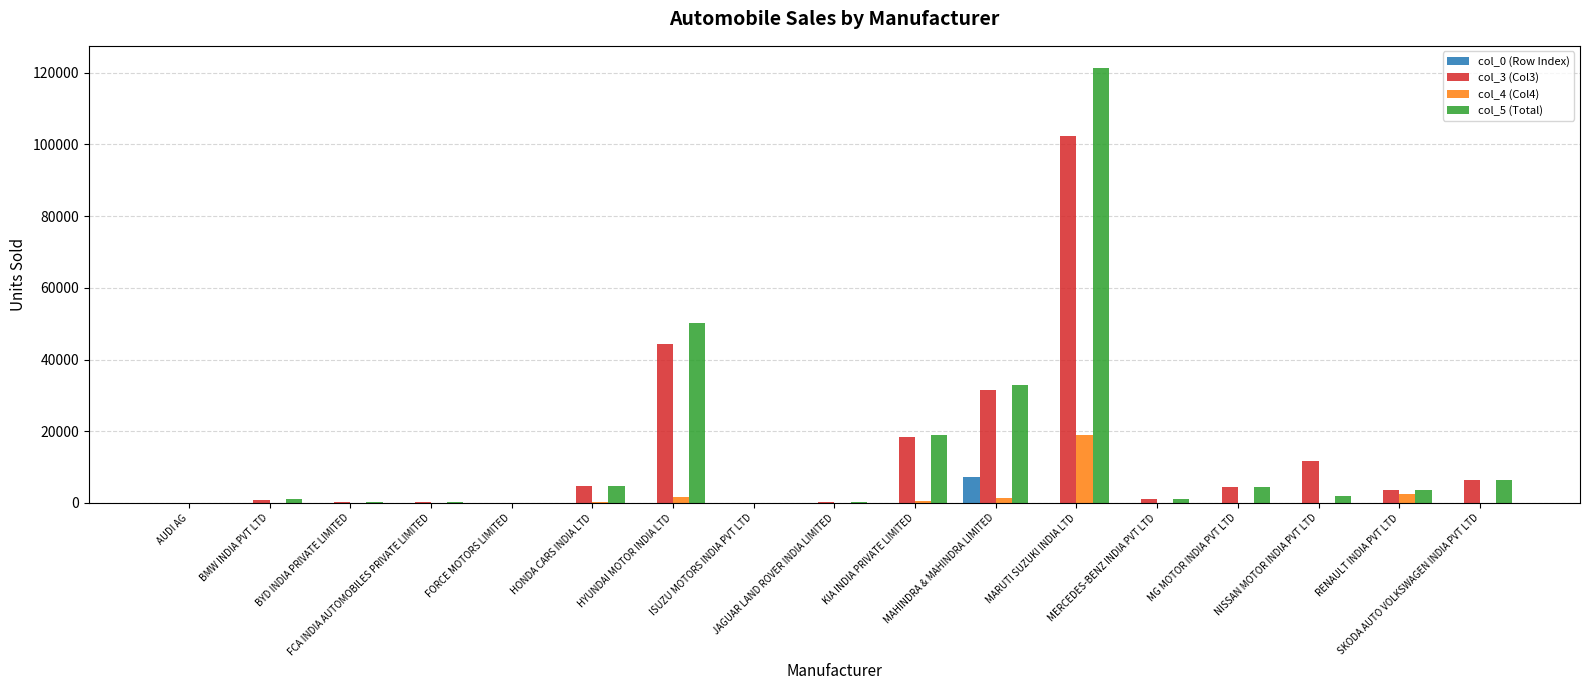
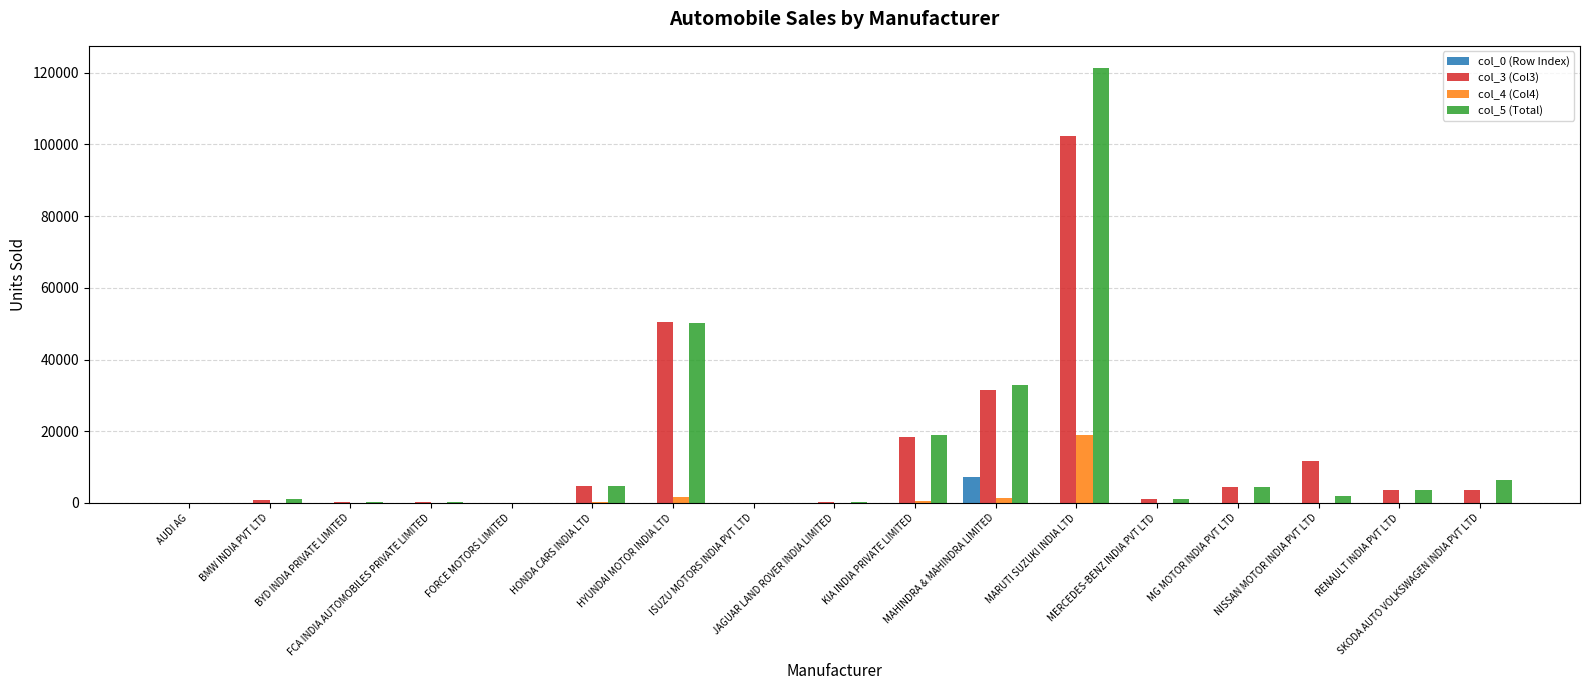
  {
    "col_0 (Row Index)": {
      "MAHINDRA & MAHINDRA LIMITED": 7000
    },
    "col_3 (Col3)": {
      "BMW INDIA PVT LTD": 1000,
      "HONDA CARS INDIA LTD": 5000,
-     "HYUNDAI MOTOR INDIA LTD": 44000,
+     "HYUNDAI MOTOR INDIA LTD": 50000,
      "KIA INDIA PRIVATE LIMITED": 18000,
      "MAHINDRA & MAHINDRA LIMITED": 32000,
      "MARUTI SUZUKI INDIA LTD": 102000,
      "MERCEDES-BENZ INDIA PVT LTD": 1000,
      "MG MOTOR INDIA PVT LTD": 4000,
      "NISSAN MOTOR INDIA PVT LTD": 12000,
      "RENAULT INDIA PVT LTD": 4000,
-     "SKODA AUTO VOLKSWAGEN INDIA PVT LTD": 6000
+     "SKODA AUTO VOLKSWAGEN INDIA PVT LTD": 3000
    },
    "col_4 (Col4)": {
      "AUDI AG": 0,
      "FCA INDIA AUTOMOBILES PRIVATE LIMITED": 0,
      "HYUNDAI MOTOR INDIA LTD": 2000,
      "JAGUAR LAND ROVER INDIA LIMITED": 0,
      "MAHINDRA & MAHINDRA LIMITED": 1000,
      "MARUTI SUZUKI INDIA LTD": 19000,
-     "RENAULT INDIA PVT LTD": 2000
+     "RENAULT INDIA PVT LTD": 0
    },
    "col_5 (Total)": {
      "BMW INDIA PVT LTD": 1000,
      "HONDA CARS INDIA LTD": 5000,
      "HYUNDAI MOTOR INDIA LTD": 50000,
      "KIA INDIA PRIVATE LIMITED": 19000,
      "MAHINDRA & MAHINDRA LIMITED": 33000,
      "MARUTI SUZUKI INDIA LTD": 121000,
      "MERCEDES-BENZ INDIA PVT LTD": 1000,
      "MG MOTOR INDIA PVT LTD": 4000,
      "NISSAN MOTOR INDIA PVT LTD": 2000,
      "RENAULT INDIA PVT LTD": 4000,
      "SKODA AUTO VOLKSWAGEN INDIA PVT LTD": 6000
    }
  }
